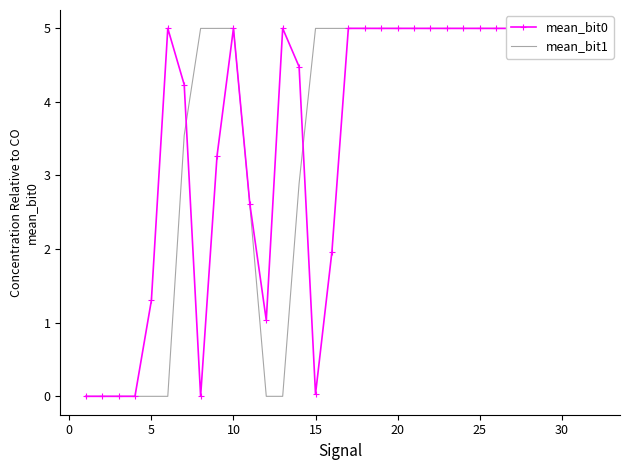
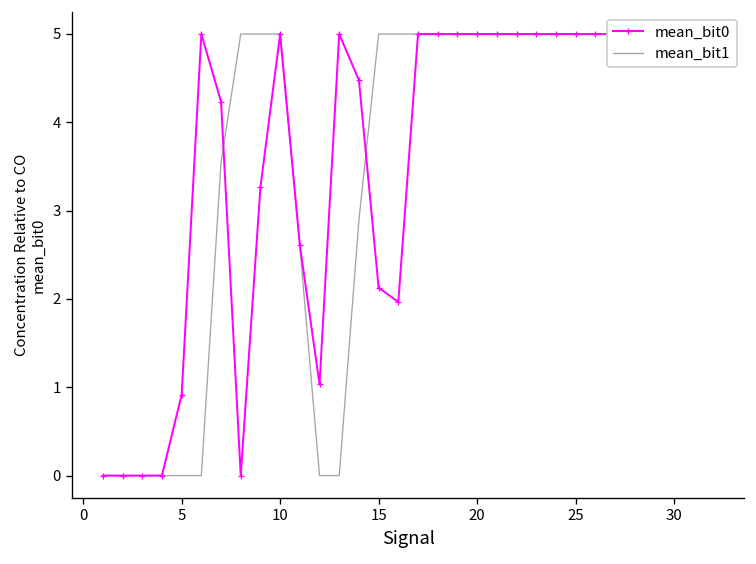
  {
    "mean_bit0": {
-     "5": 1.3,
-     "15": 0.0
+     "5": 0.9,
+     "15": 2.1
    },
    "mean_bit1": {
      "5": 0.0,
      "15": 5.0
    }
  }
